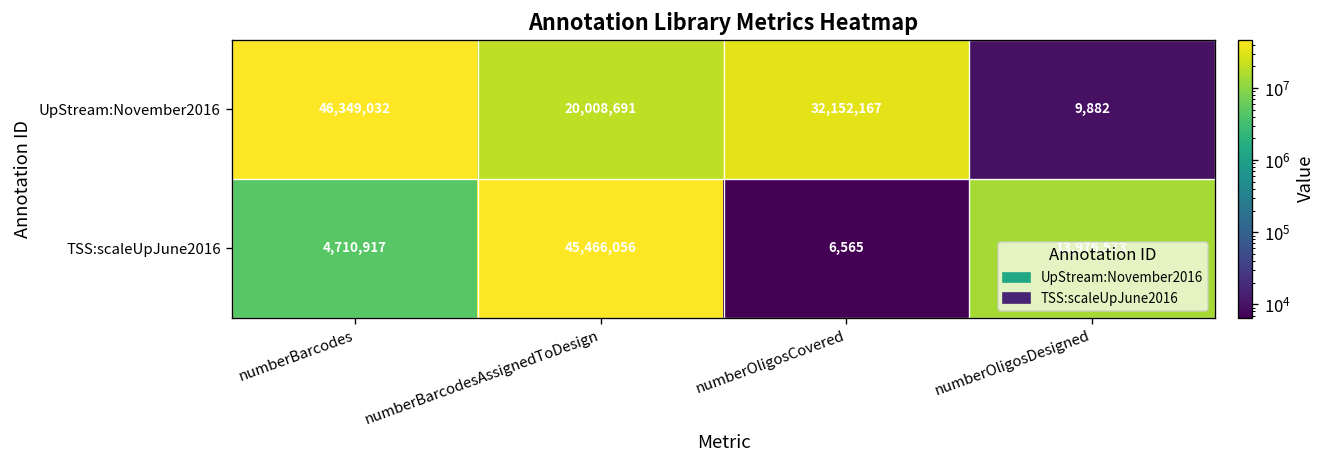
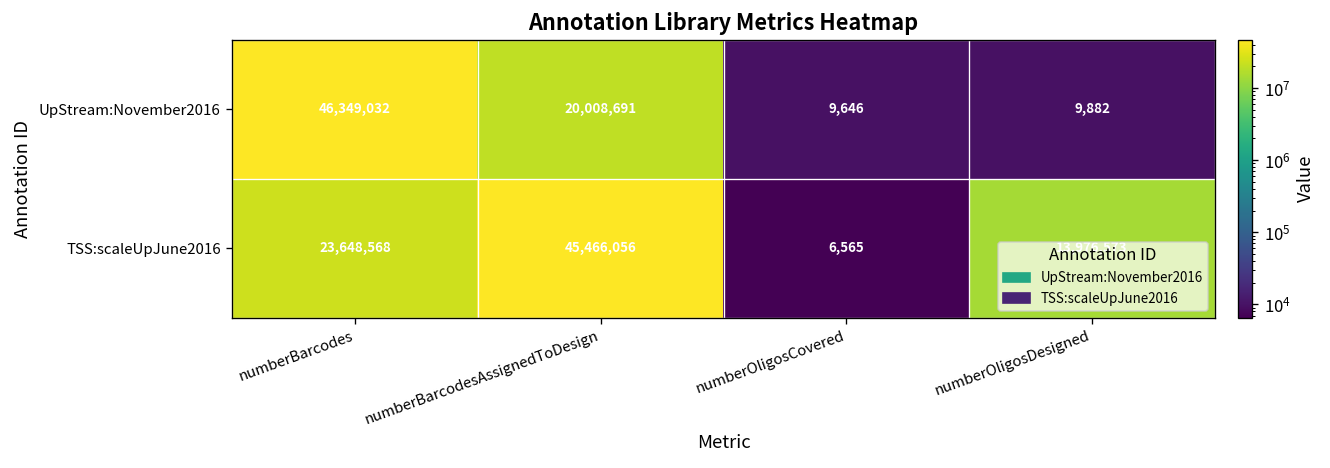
  {
    "UpStream:November2016": {
      "numberBarcodes": "46,349,032",
      "numberBarcodesAssignedToDesign": "20,008,691",
-     "numberOligosCovered": "32,152,167",
+     "numberOligosCovered": "9,646",
      "numberOligosDesigned": "9,882"
    },
    "TSS:scaleUpJune2016": {
-     "numberBarcodes": "4,710,917",
+     "numberBarcodes": "23,648,568",
      "numberBarcodesAssignedToDesign": "45,466,056",
      "numberOligosCovered": "6,565"
    }
  }
